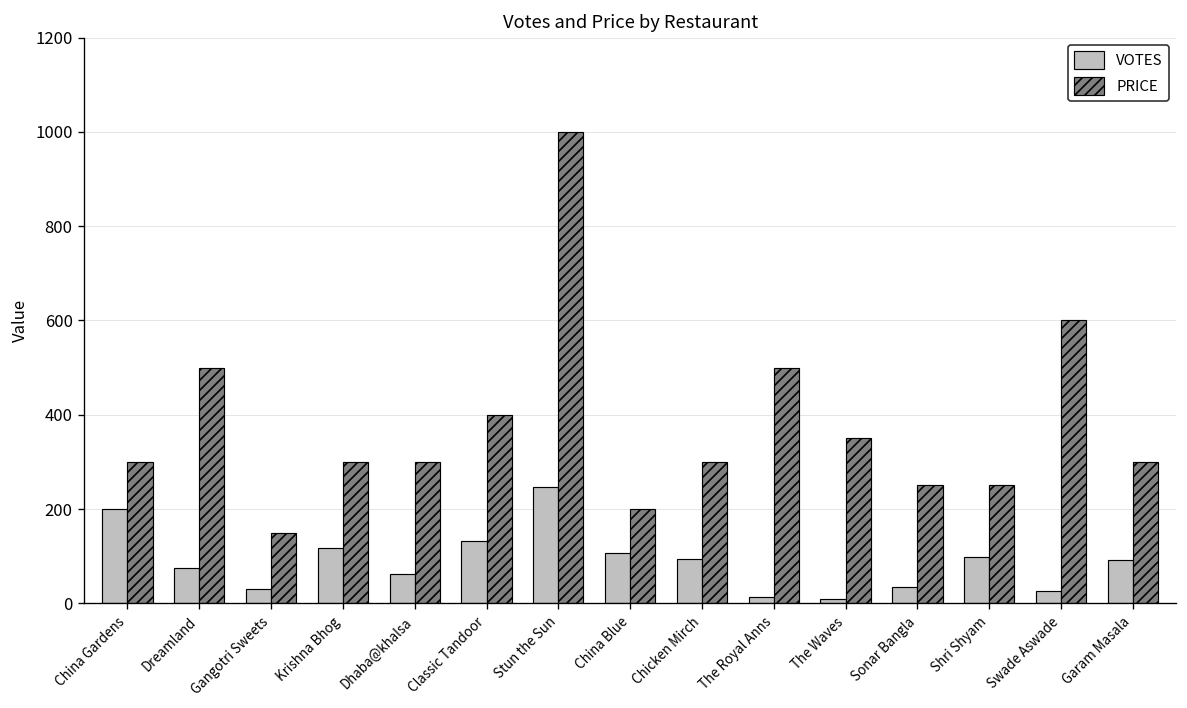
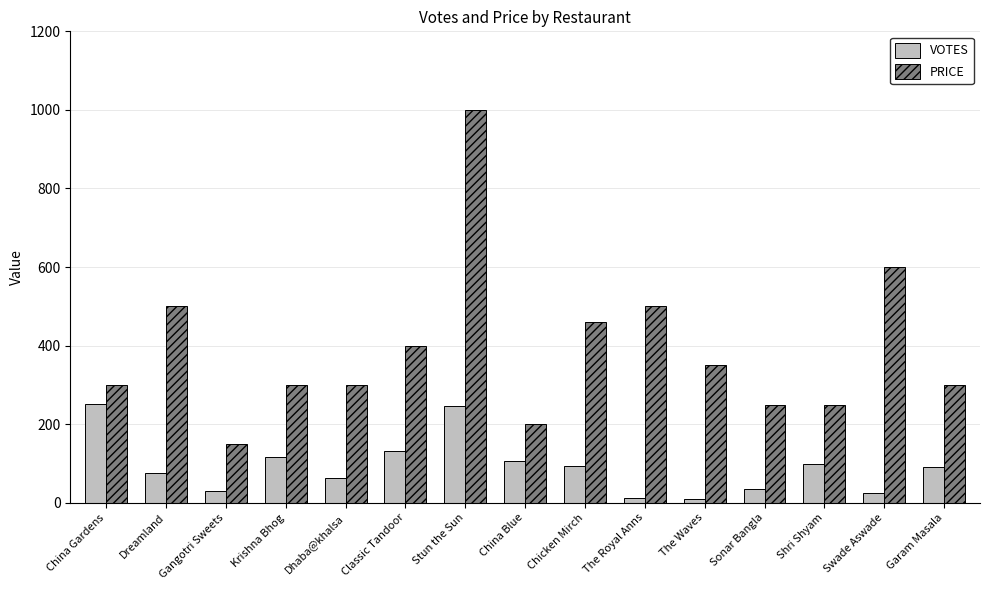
  {
    "VOTES": {
-     "China Gardens": 200,
+     "China Gardens": 250,
      "Dreamland": 80,
      "Gangotri Sweets": 30,
      "Krishna Bhog": 120,
      "Dhaba@khalsa": 60,
      "Classic Tandoor": 130,
      "Stun the Sun": 250,
      "China Blue": 110,
      "Chicken Mirch": 90,
      "The Royal Anns": 10,
      "The Waves": 10,
      "Sonar Bangla": 30,
      "Shri Shyam": 100,
      "Swade Aswade": 30,
      "Garam Masala": 90
    },
    "PRICE": {
      "China Gardens": 300,
      "Dreamland": 500,
      "Gangotri Sweets": 150,
      "Krishna Bhog": 300,
      "Dhaba@khalsa": 300,
      "Classic Tandoor": 400,
      "Stun the Sun": 1000,
      "China Blue": 200,
-     "Chicken Mirch": 300,
+     "Chicken Mirch": 460,
      "The Royal Anns": 500,
      "The Waves": 350,
      "Sonar Bangla": 250,
      "Shri Shyam": 250,
      "Swade Aswade": 600,
      "Garam Masala": 300
    }
  }
